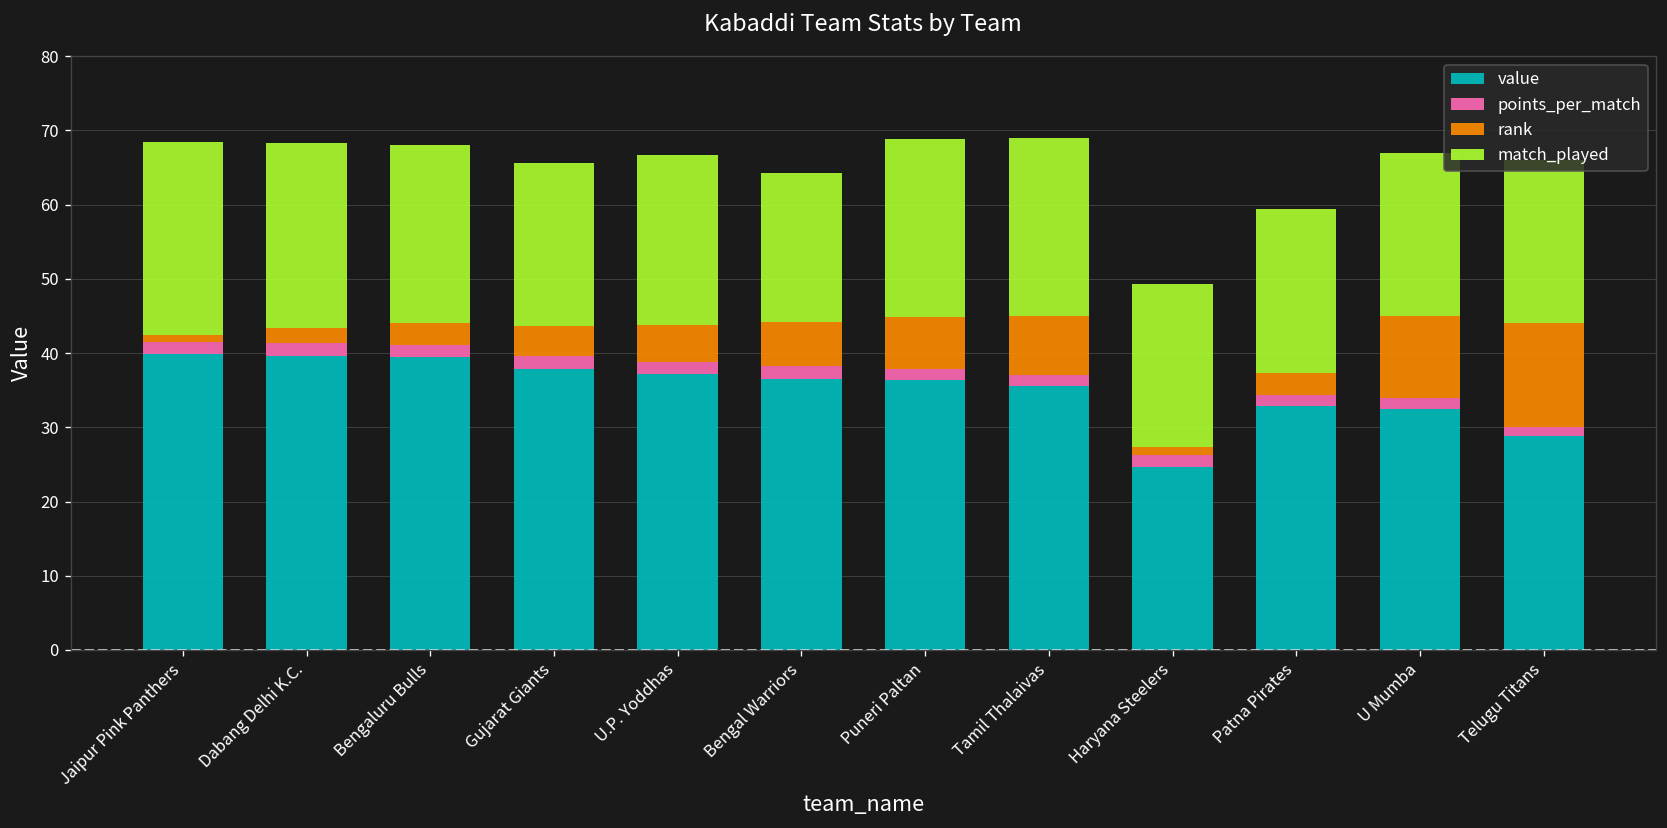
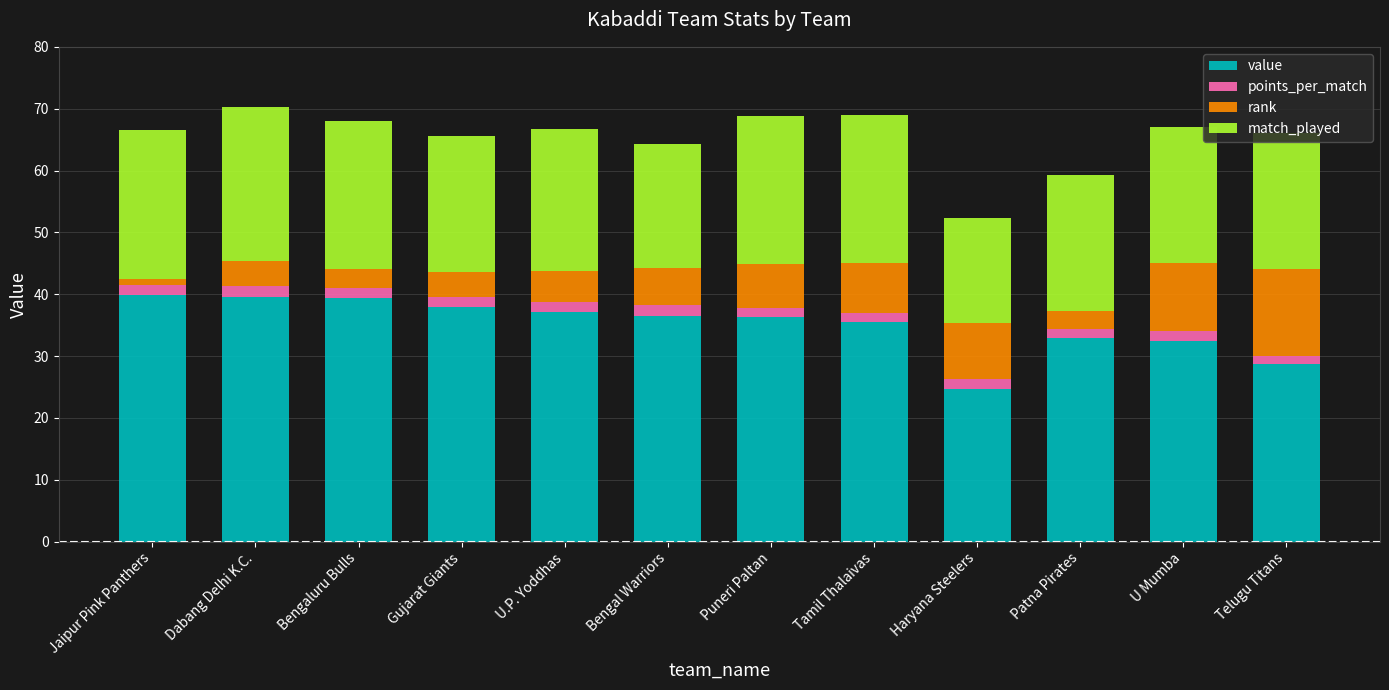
  {
    "value": {
      "Jaipur Pink Panthers": 40,
      "Dabang Delhi K.C.": 40,
      "Bengaluru Bulls": 39,
      "Gujarat Giants": 38,
      "U.P. Yoddhas": 37,
      "Bengal Warriors": 37,
      "Puneri Paltan": 36,
      "Tamil Thalaivas": 36,
      "Haryana Steelers": 25,
      "Patna Pirates": 33,
      "U Mumba": 33,
      "Telugu Titans": 29
    },
    "points_per_match": {
      "Jaipur Pink Panthers": 2,
      "Dabang Delhi K.C.": 2,
      "Bengaluru Bulls": 2,
      "Gujarat Giants": 2,
      "U.P. Yoddhas": 2,
      "Bengal Warriors": 2,
      "Puneri Paltan": 2,
      "Tamil Thalaivas": 1,
      "Haryana Steelers": 2,
      "Patna Pirates": 1,
      "U Mumba": 1,
      "Telugu Titans": 1
    },
    "rank": {
      "Jaipur Pink Panthers": 1,
-     "Dabang Delhi K.C.": 2,
+     "Dabang Delhi K.C.": 4,
      "Bengaluru Bulls": 3,
      "Gujarat Giants": 4,
      "U.P. Yoddhas": 5,
      "Bengal Warriors": 6,
      "Puneri Paltan": 7,
      "Tamil Thalaivas": 8,
-     "Haryana Steelers": 1,
+     "Haryana Steelers": 9,
      "Patna Pirates": 3,
      "U Mumba": 11,
      "Telugu Titans": 14
    },
    "match_played": {
-     "Jaipur Pink Panthers": 26,
+     "Jaipur Pink Panthers": 24,
      "Dabang Delhi K.C.": 25,
      "Bengaluru Bulls": 24,
      "Gujarat Giants": 22,
      "U.P. Yoddhas": 23,
      "Bengal Warriors": 20,
      "Puneri Paltan": 24,
      "Tamil Thalaivas": 24,
-     "Haryana Steelers": 22,
+     "Haryana Steelers": 17,
      "Patna Pirates": 22,
      "U Mumba": 22
    }
  }
